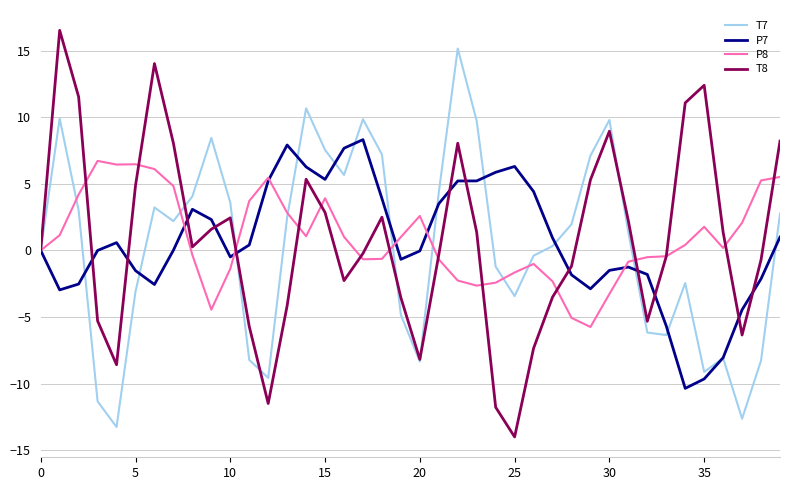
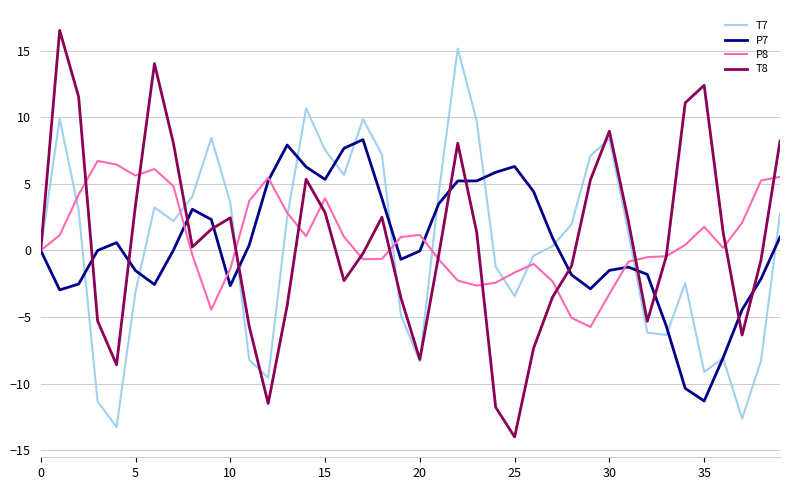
  {
    "T7": {
      "5": -3.1,
      "10": 3.6,
      "15": 7.5,
      "25": -3.4,
-     "30": 9.8,
+     "30": 8.4,
      "35": -9.1
    },
    "P7": {
      "5": -1.5,
-     "10": -0.5,
+     "10": -2.7,
      "15": 5.3,
      "20": 0.0,
      "25": 6.3,
      "30": -1.5,
-     "35": -9.6
+     "35": -11.3
    },
    "P8": {
-     "5": 6.5,
+     "5": 5.6,
      "10": -1.4,
      "15": 3.9,
-     "20": 2.6,
+     "20": 1.2,
      "25": -1.7,
      "30": -3.3,
      "35": 1.8
    },
    "T8": {
-     "5": 4.9,
+     "5": 3.4,
      "10": 2.4,
      "15": 2.8,
      "25": -14.0,
      "30": 8.9,
      "35": 12.4
    }
  }
